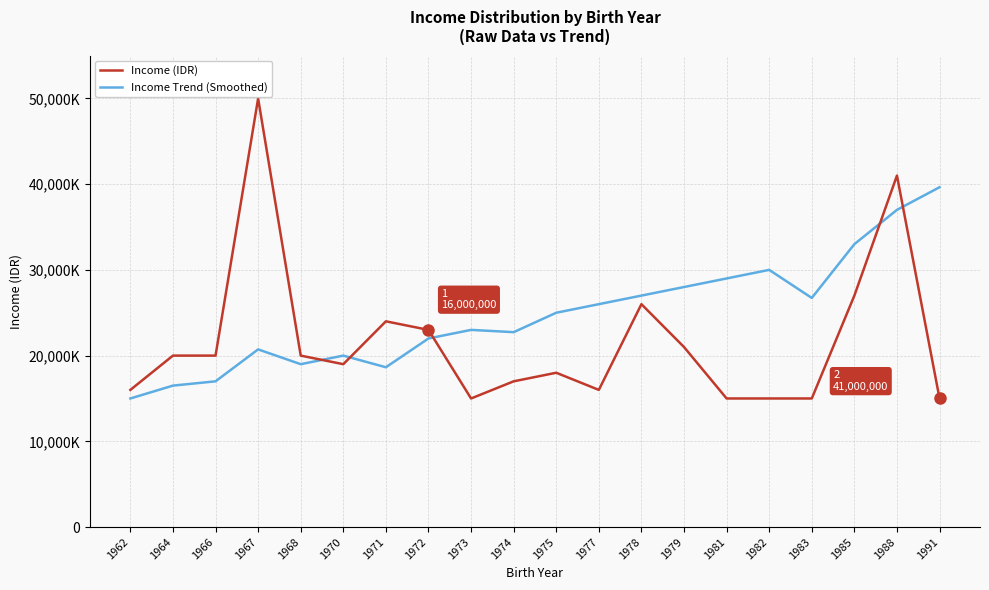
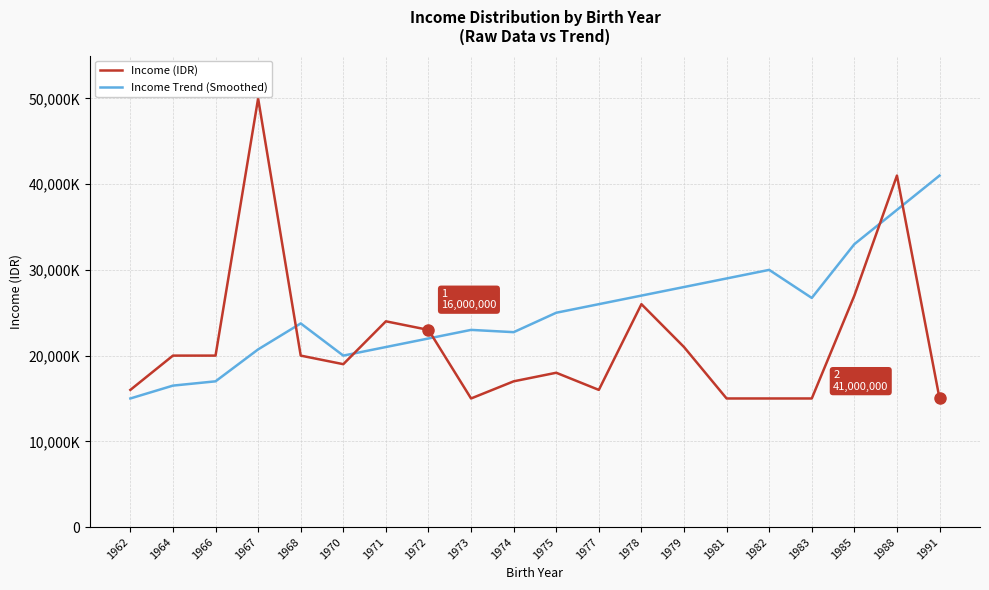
  {
    "Income Trend (Smoothed)": {
      "1962": "15,000,000",
      "1964": "17,000,000",
      "1966": "17,000,000",
      "1967": "21,000,000",
-     "1968": "19,000,000",
+     "1968": "24,000,000",
      "1970": "20,000,000",
-     "1971": "19,000,000",
+     "1971": "21,000,000",
      "1972": "22,000,000",
      "1974": "23,000,000",
      "1975": "25,000,000",
      "1977": "26,000,000",
      "1978": "27,000,000",
      "1979": "28,000,000",
      "1981": "29,000,000",
      "1982": "30,000,000",
      "1983": "27,000,000",
      "1985": "33,000,000",
      "1988": "37,000,000",
-     "1991": "40,000,000"
+     "1991": "41,000,000"
    }
  }
